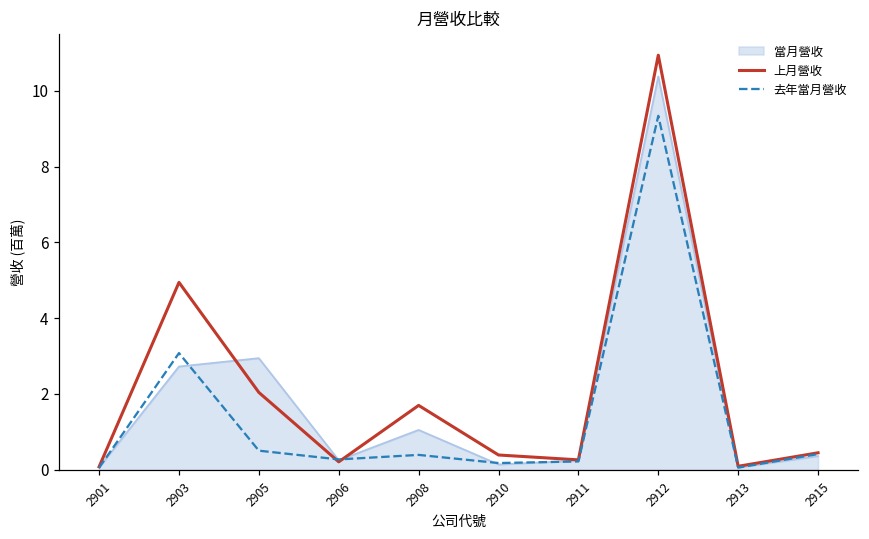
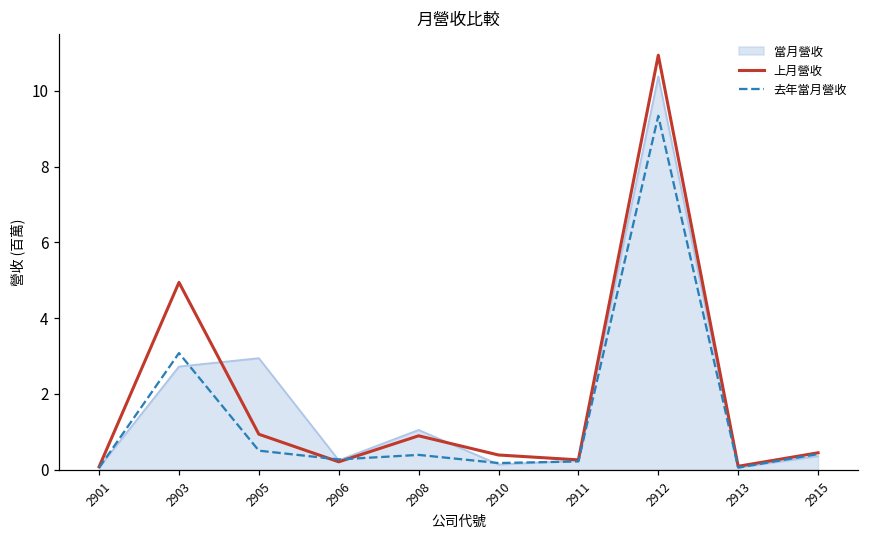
  {
    "當月營收": {
      "2903": 2.7,
      "2905": 2.9,
      "2908": 1.1,
      "2912": 10.4
    },
    "上月營收": {
      "2903": 4.9,
-     "2905": 2.0,
-     "2908": 1.7,
+     "2905": 0.9,
+     "2908": 0.9,
      "2910": 0.4,
      "2912": 10.9
    },
    "去年當月營收": {
      "2903": 3.1,
      "2905": 0.5,
      "2908": 0.4,
      "2912": 9.3
    }
  }
